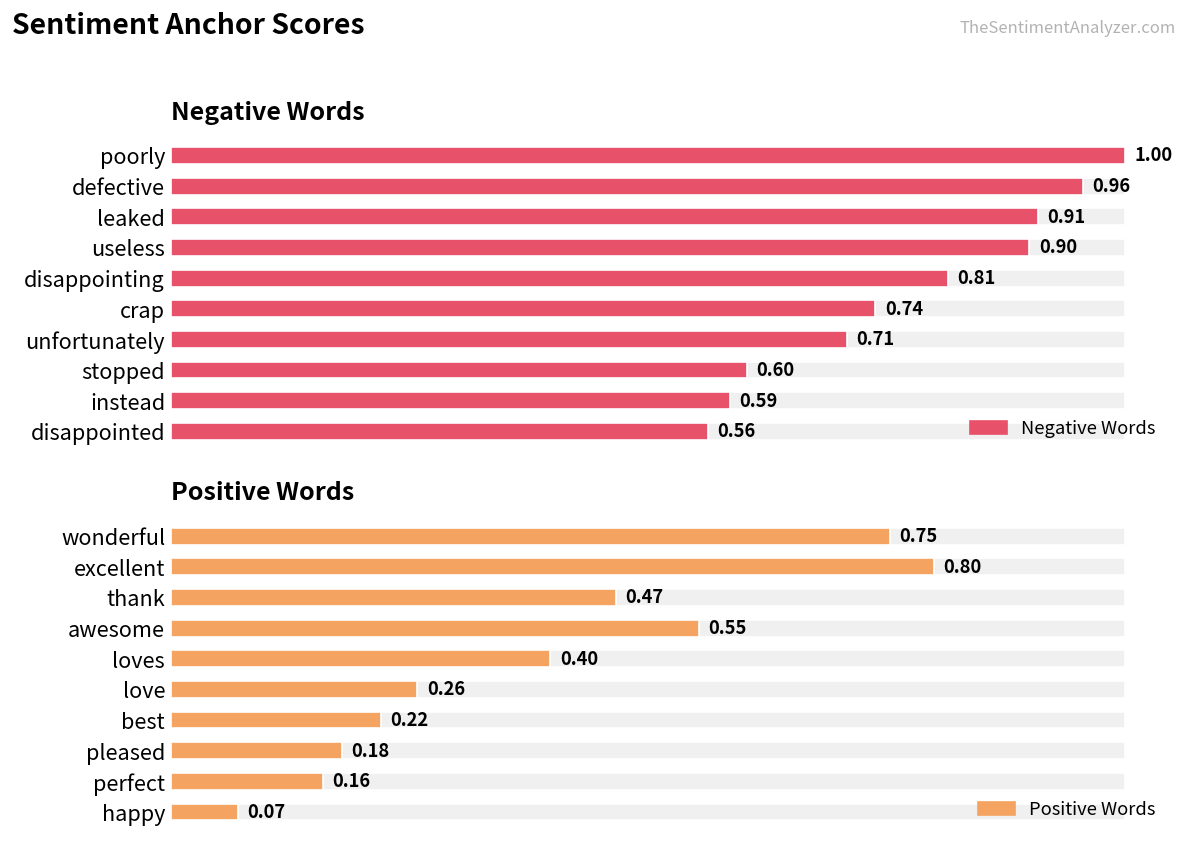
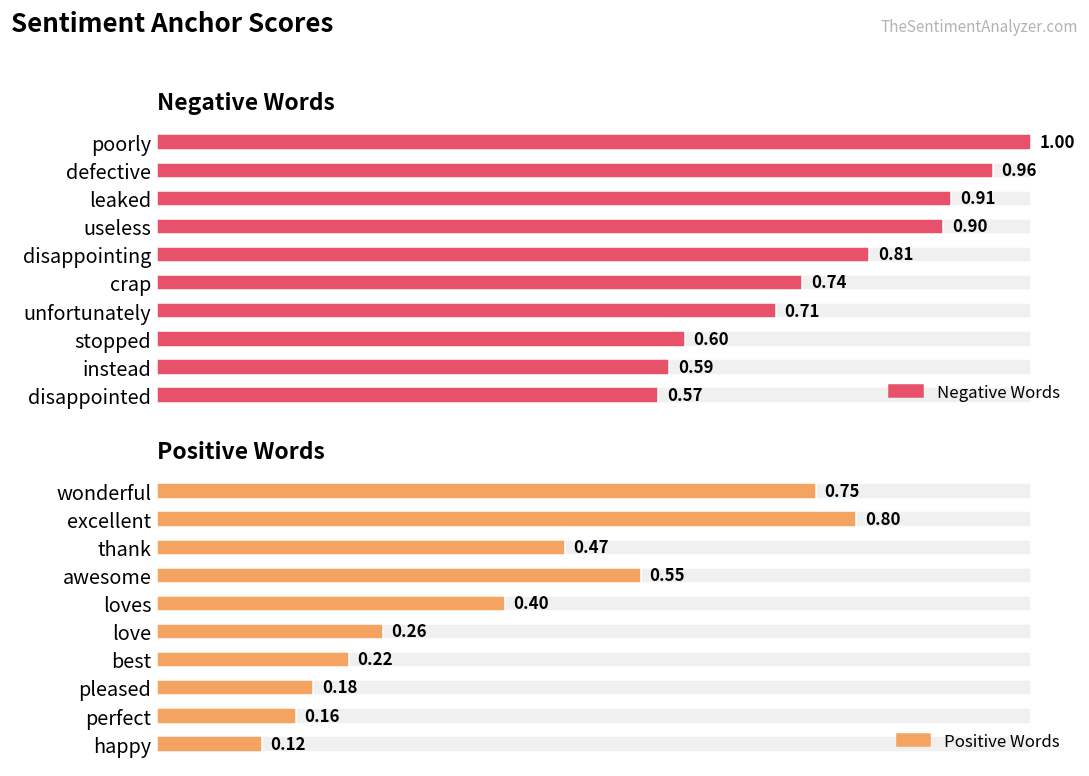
  {
    "Negative Words": {
      "Negative Words": {
        "poorly": 1.00,
-       "disappointed": 0.56
+       "disappointed": 0.57
      }
    },
    "Positive Words": {
      "Positive Words": {
-       "happy": 0.07
+       "happy": 0.12
      }
    }
  }
